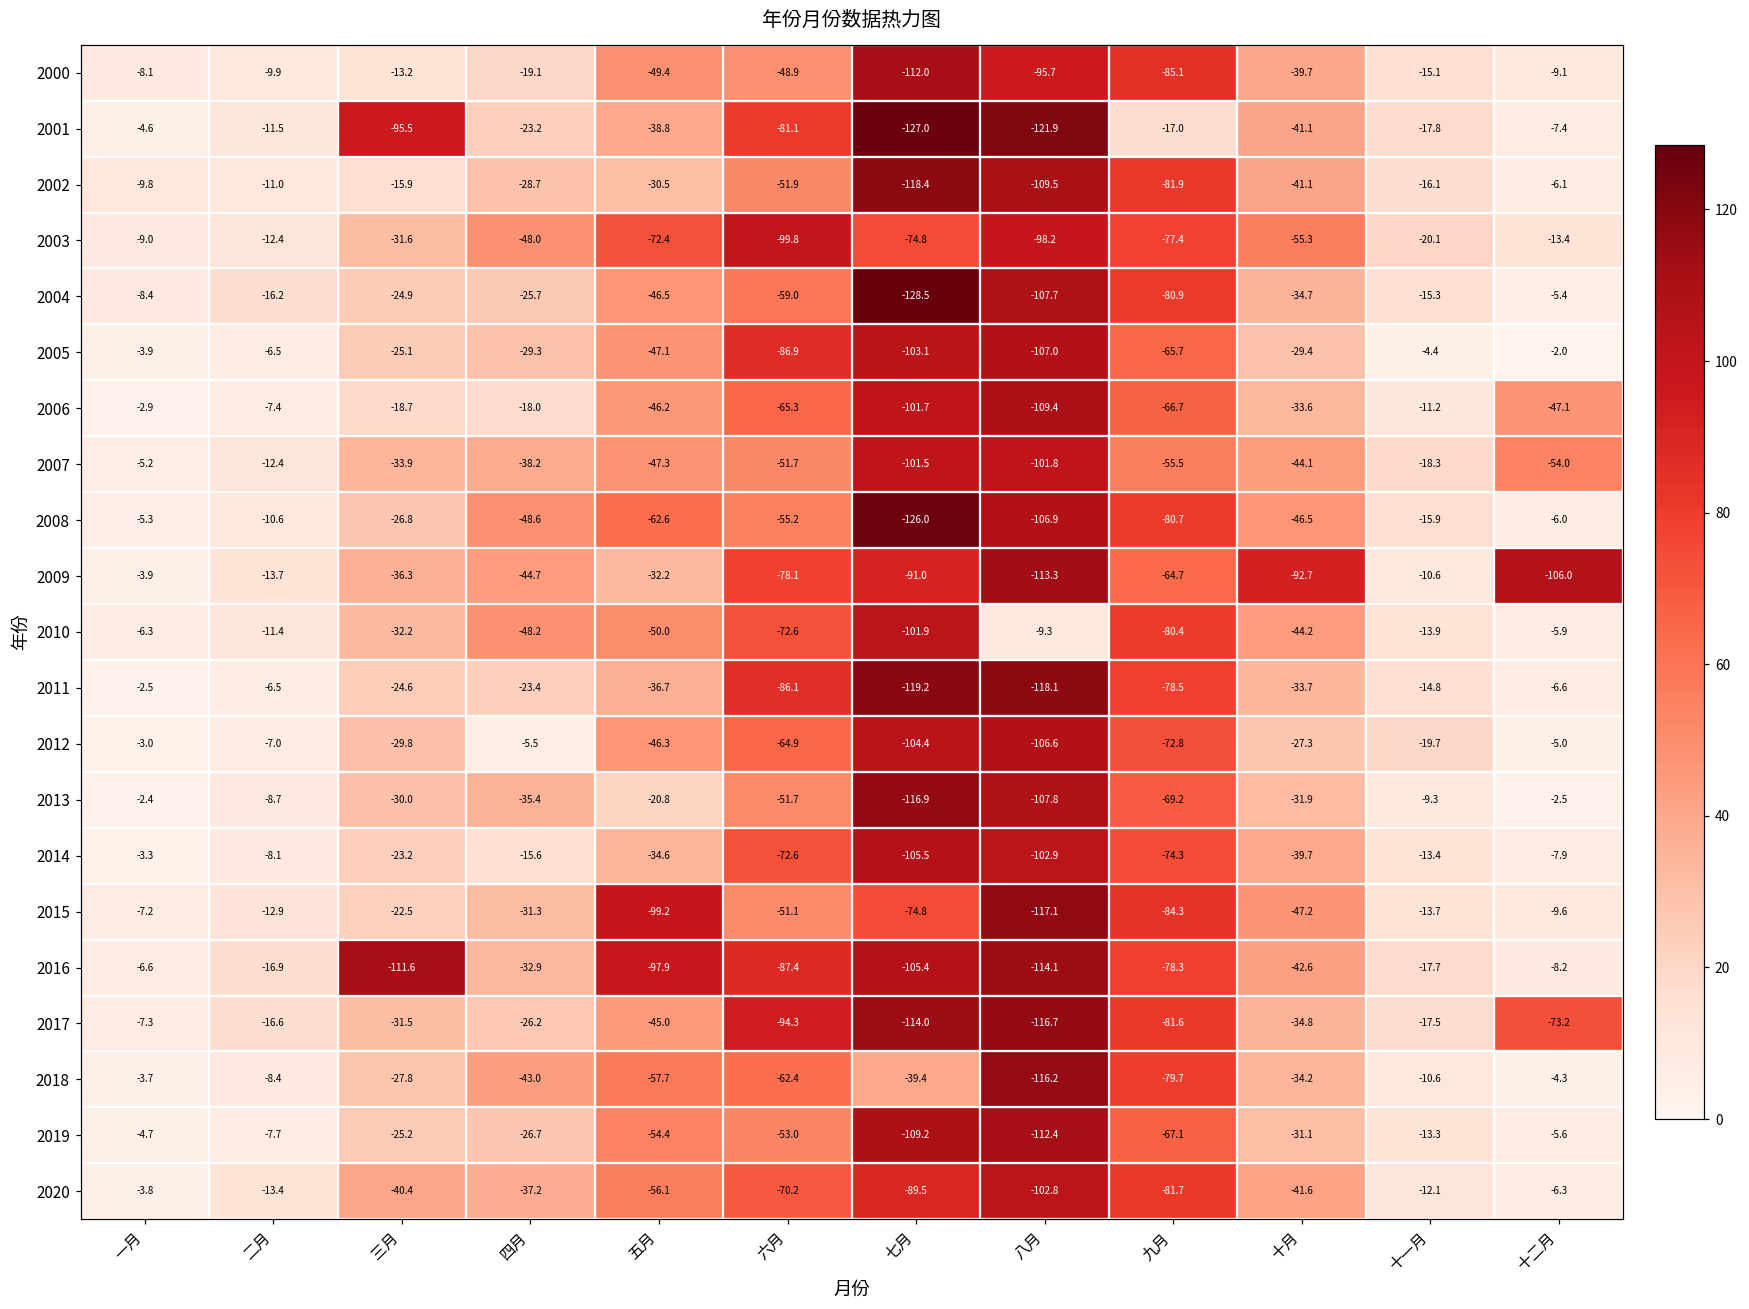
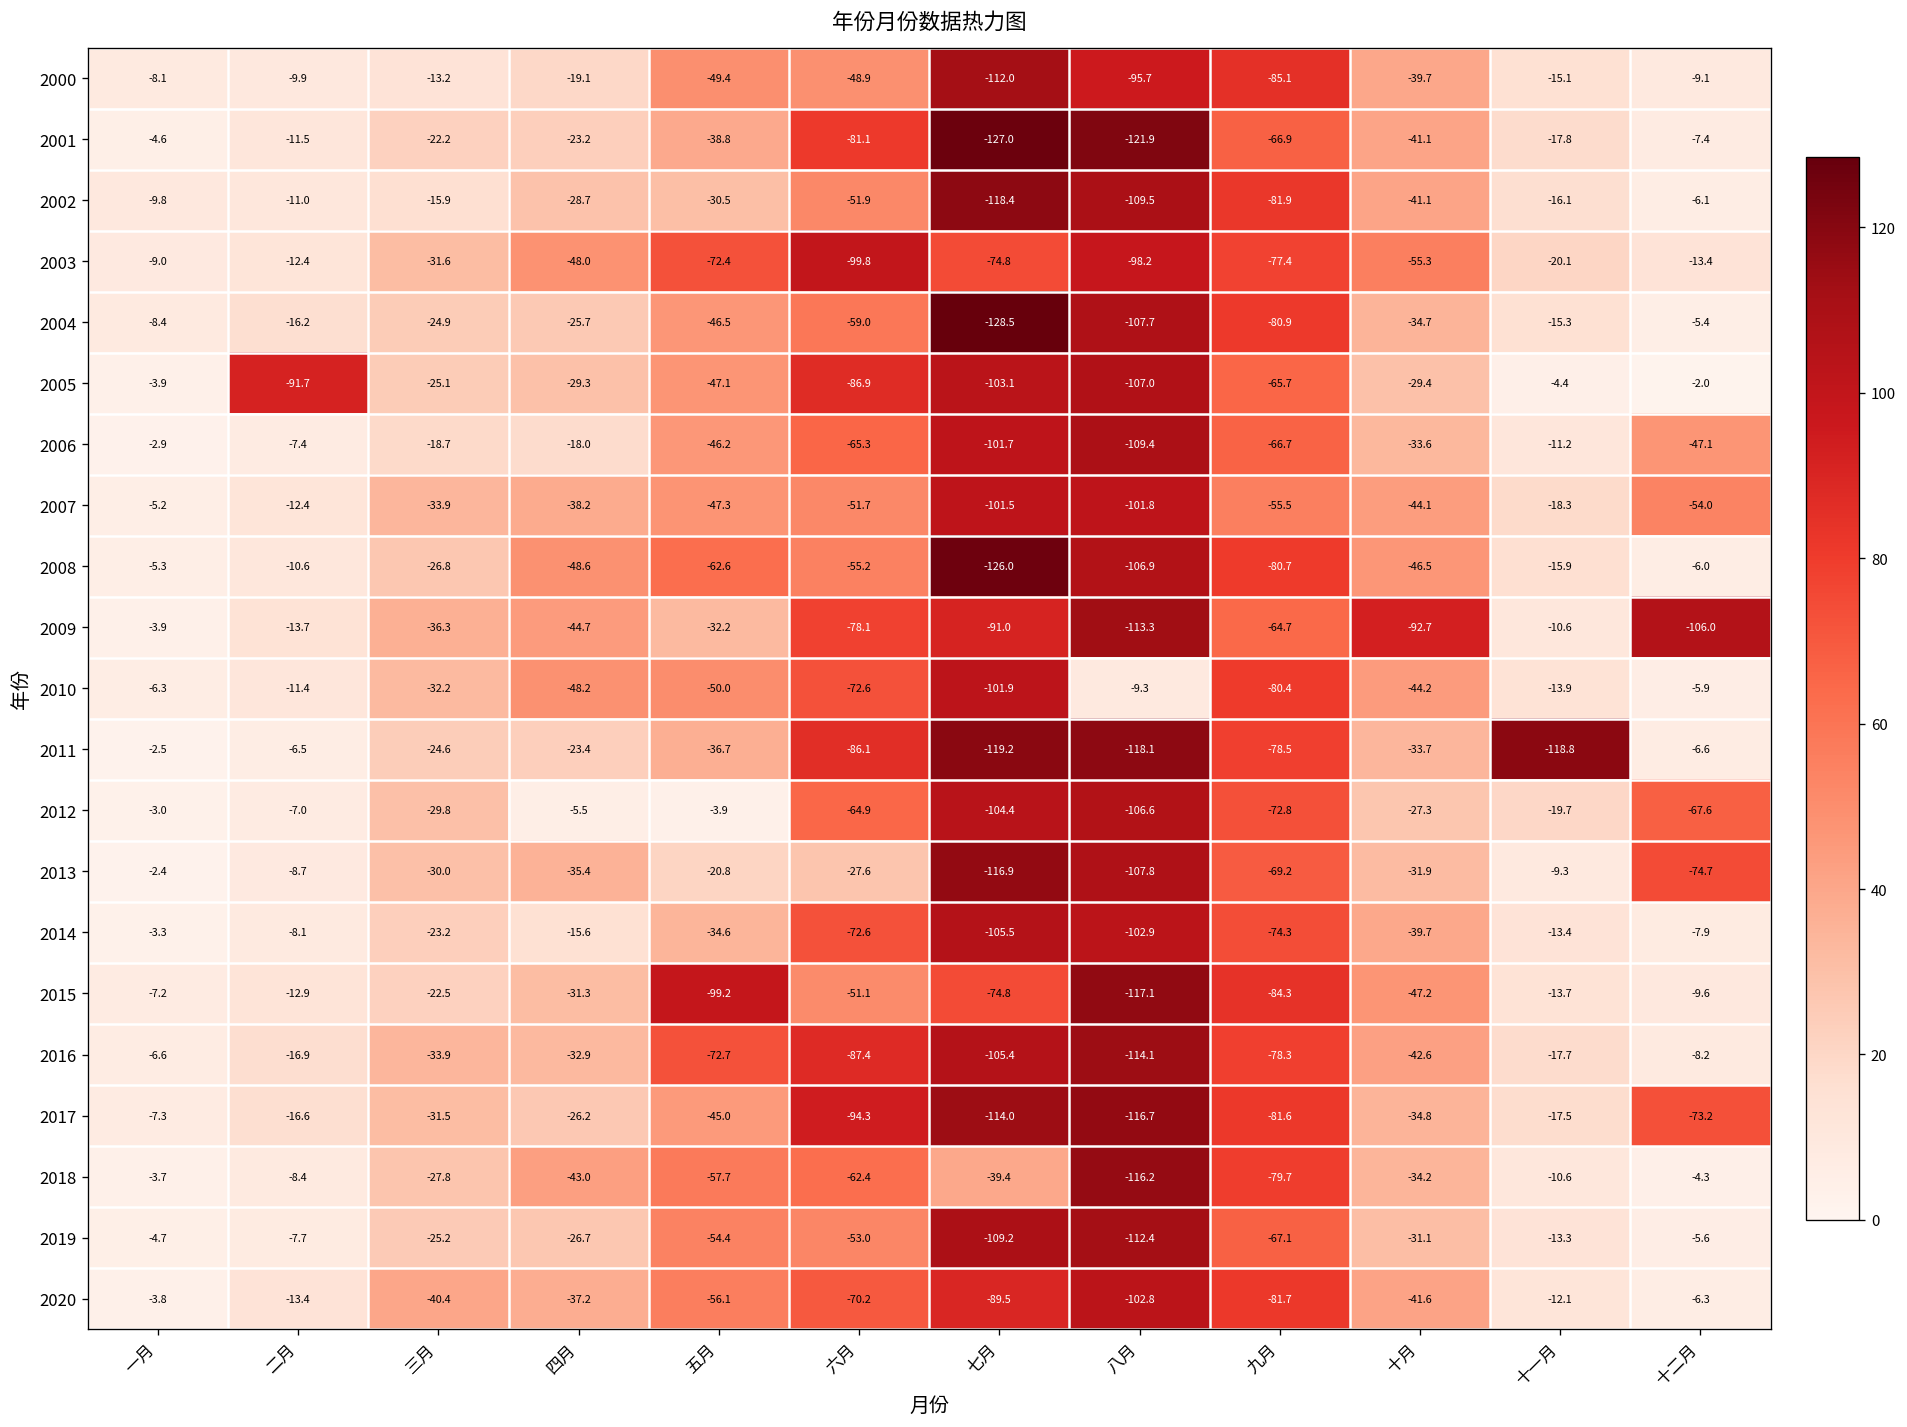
  {
    "2001": {
      "一月": -4.6,
      "二月": -11.5,
-     "三月": -95.5,
+     "三月": -22.2,
      "四月": -23.2,
      "五月": -38.8,
      "六月": -81.1,
      "七月": -127.0,
      "八月": -121.9,
-     "九月": -17.0,
+     "九月": -66.9,
      "十月": -41.1,
      "十一月": -17.8,
      "十二月": -7.4
    },
    "2005": {
      "一月": -3.9,
-     "二月": -6.5,
+     "二月": -91.7,
      "三月": -25.1,
      "四月": -29.3,
      "五月": -47.1,
      "六月": -86.9,
      "七月": -103.1,
      "八月": -107.0,
      "九月": -65.7,
      "十月": -29.4,
      "十一月": -4.4,
      "十二月": -2.0
    },
    "2011": {
      "一月": -2.5,
      "二月": -6.5,
      "三月": -24.6,
      "四月": -23.4,
      "五月": -36.7,
      "六月": -86.1,
      "七月": -119.2,
      "八月": -118.1,
      "九月": -78.5,
      "十月": -33.7,
-     "十一月": -14.8,
+     "十一月": -118.8,
      "十二月": -6.6
    },
    "2012": {
      "一月": -3.0,
      "二月": -7.0,
      "三月": -29.8,
      "四月": -5.5,
-     "五月": -46.3,
+     "五月": -3.9,
      "六月": -64.9,
      "七月": -104.4,
      "八月": -106.6,
      "九月": -72.8,
      "十月": -27.3,
      "十一月": -19.7,
-     "十二月": -5.0
+     "十二月": -67.6
    },
    "2013": {
      "一月": -2.4,
      "二月": -8.7,
      "三月": -30.0,
      "四月": -35.4,
      "五月": -20.8,
-     "六月": -51.7,
+     "六月": -27.6,
      "七月": -116.9,
      "八月": -107.8,
      "九月": -69.2,
      "十月": -31.9,
      "十一月": -9.3,
-     "十二月": -2.5
+     "十二月": -74.7
    },
    "2016": {
      "一月": -6.6,
      "二月": -16.9,
-     "三月": -111.6,
+     "三月": -33.9,
      "四月": -32.9,
-     "五月": -97.9,
+     "五月": -72.7,
      "六月": -87.4,
      "七月": -105.4,
      "八月": -114.1,
      "九月": -78.3,
      "十月": -42.6,
      "十一月": -17.7,
      "十二月": -8.2
    }
  }
